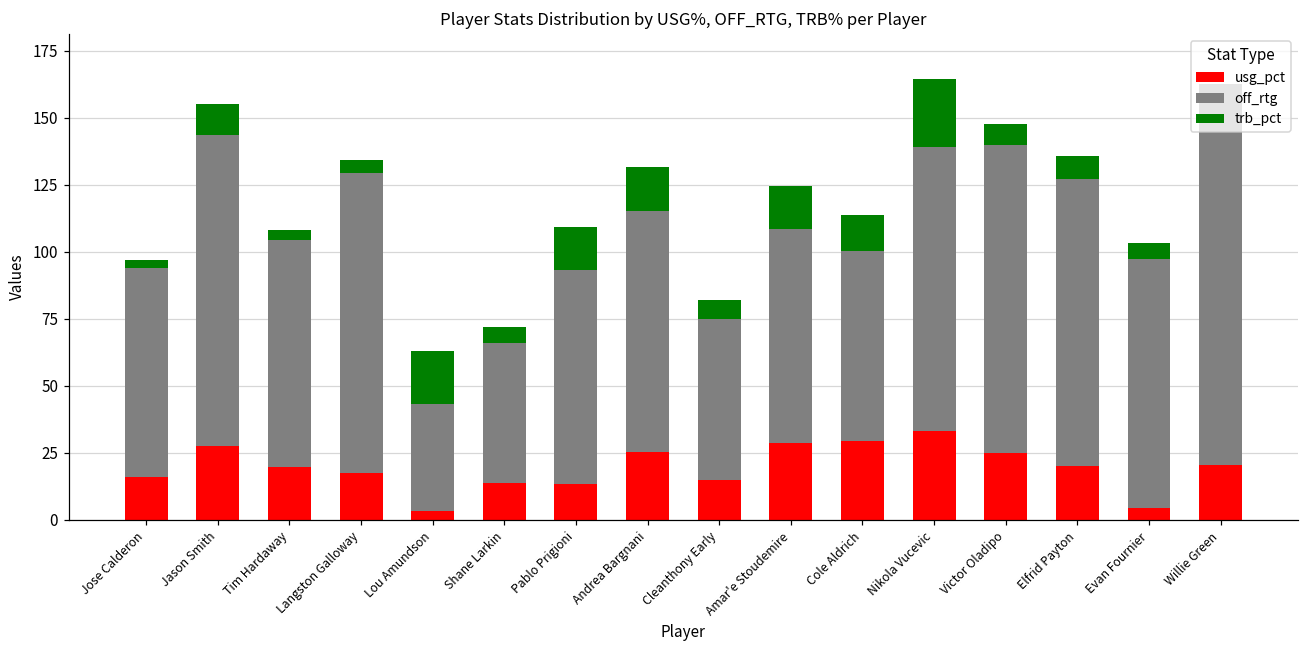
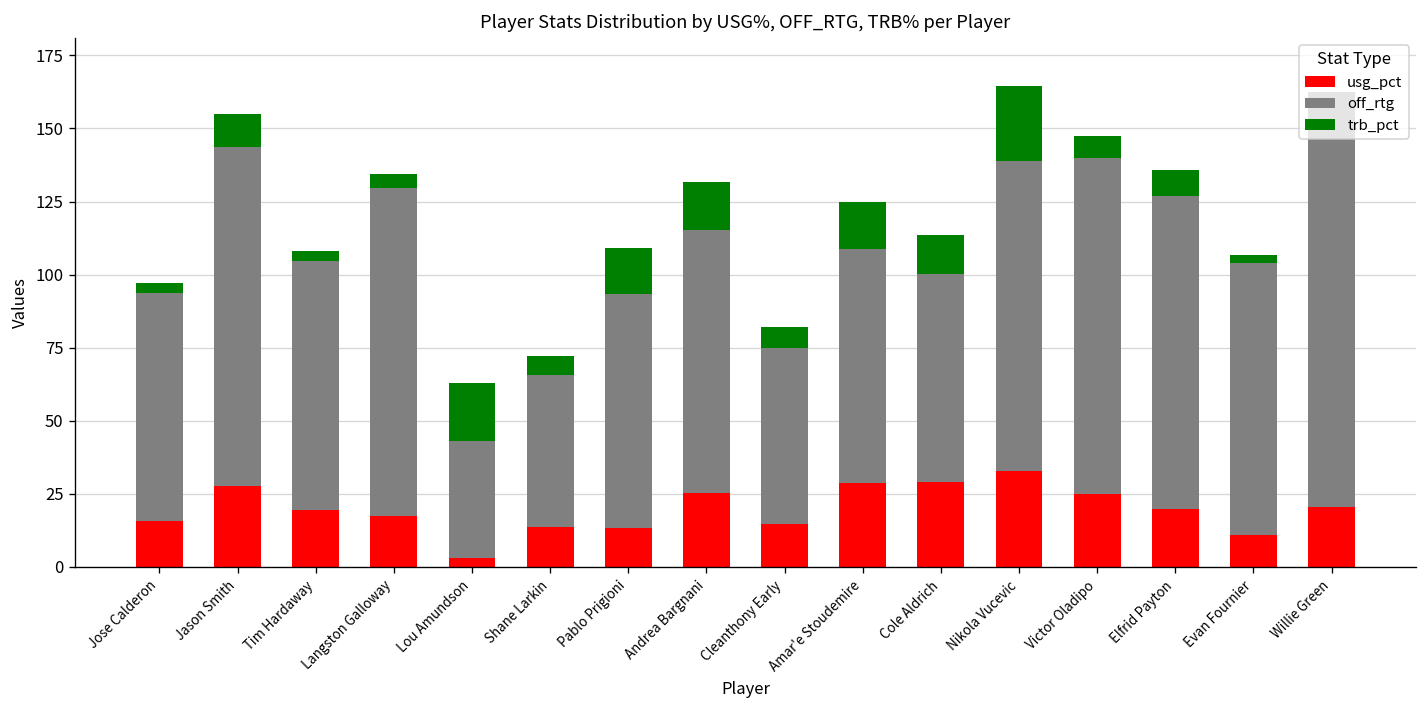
  {
    "usg_pct": {
      "Jose Calderon": 16,
      "Jason Smith": 28,
      "Tim Hardaway": 20,
      "Langston Galloway": 18,
      "Lou Amundson": 3,
      "Shane Larkin": 14,
      "Pablo Prigioni": 13,
      "Andrea Bargnani": 25,
      "Cleanthony Early": 15,
      "Amar'e Stoudemire": 29,
      "Cole Aldrich": 29,
      "Nikola Vucevic": 33,
      "Victor Oladipo": 25,
      "Elfrid Payton": 20,
-     "Evan Fournier": 4,
+     "Evan Fournier": 11,
      "Willie Green": 21
    },
    "off_rtg": {
      "Jose Calderon": 78,
      "Jason Smith": 116,
      "Tim Hardaway": 85,
      "Langston Galloway": 112,
      "Lou Amundson": 40,
      "Shane Larkin": 52,
      "Pablo Prigioni": 80,
      "Andrea Bargnani": 90,
      "Cleanthony Early": 60,
      "Amar'e Stoudemire": 80,
      "Cole Aldrich": 71,
      "Nikola Vucevic": 106,
      "Victor Oladipo": 115,
      "Elfrid Payton": 107,
      "Evan Fournier": 93
    },
    "trb_pct": {
      "Jose Calderon": 3,
      "Jason Smith": 11,
      "Tim Hardaway": 4,
      "Langston Galloway": 5,
      "Lou Amundson": 20,
      "Shane Larkin": 6,
      "Pablo Prigioni": 16,
      "Andrea Bargnani": 17,
      "Cleanthony Early": 7,
      "Amar'e Stoudemire": 16,
      "Cole Aldrich": 14,
      "Nikola Vucevic": 26,
      "Victor Oladipo": 8,
      "Elfrid Payton": 9,
-     "Evan Fournier": 6
+     "Evan Fournier": 3
    }
  }
